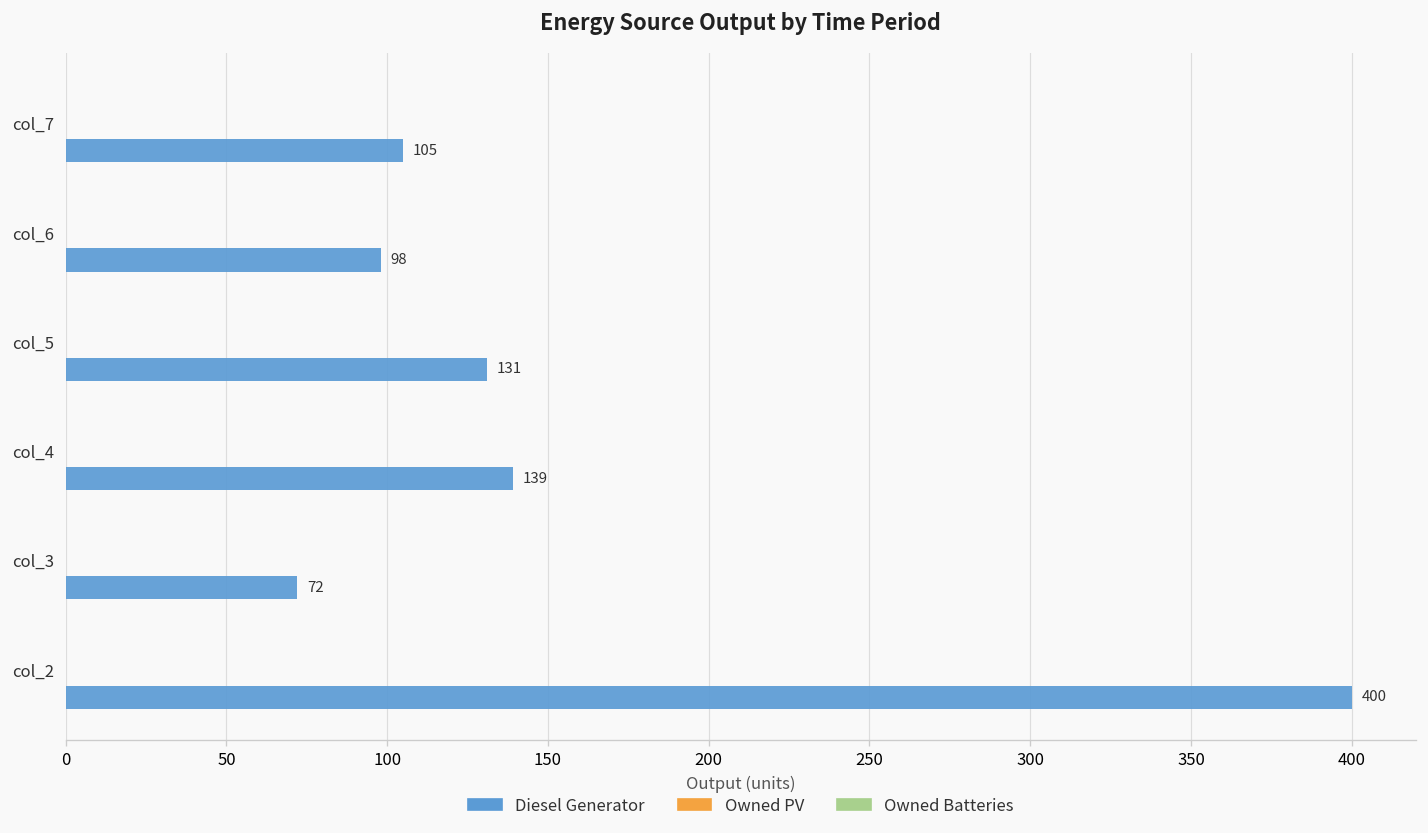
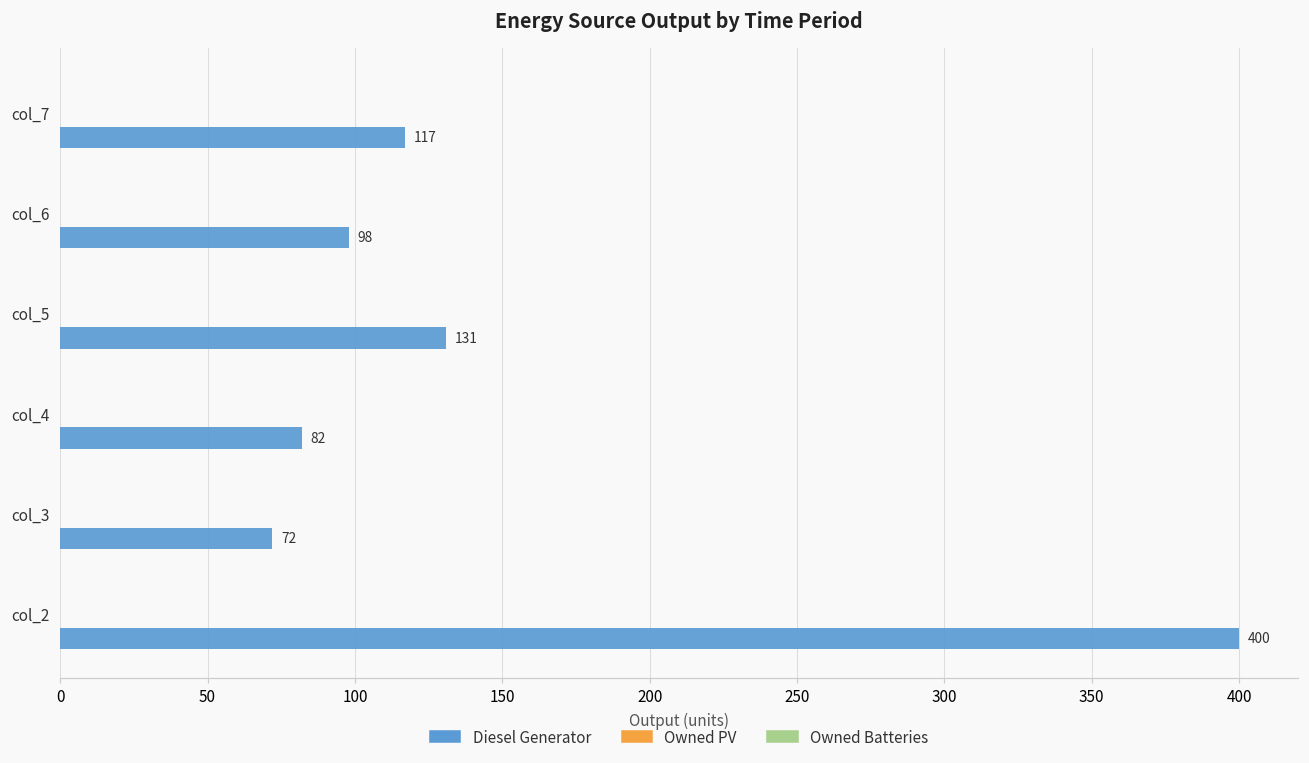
  {
    "Diesel Generator": {
-     "col_7": 105,
+     "col_7": 117,
      "col_6": 98,
      "col_5": 131,
-     "col_4": 139,
+     "col_4": 82,
      "col_3": 72,
      "col_2": 400
    },
    "Owned PV": {
      "col_7": 0,
      "col_6": 0,
      "col_5": 0,
      "col_4": 0,
      "col_3": 0,
      "col_2": 0
    },
    "Owned Batteries": {
      "col_7": 0,
      "col_6": 0,
      "col_5": 0,
      "col_4": 0,
      "col_3": 0,
      "col_2": 0
    }
  }
